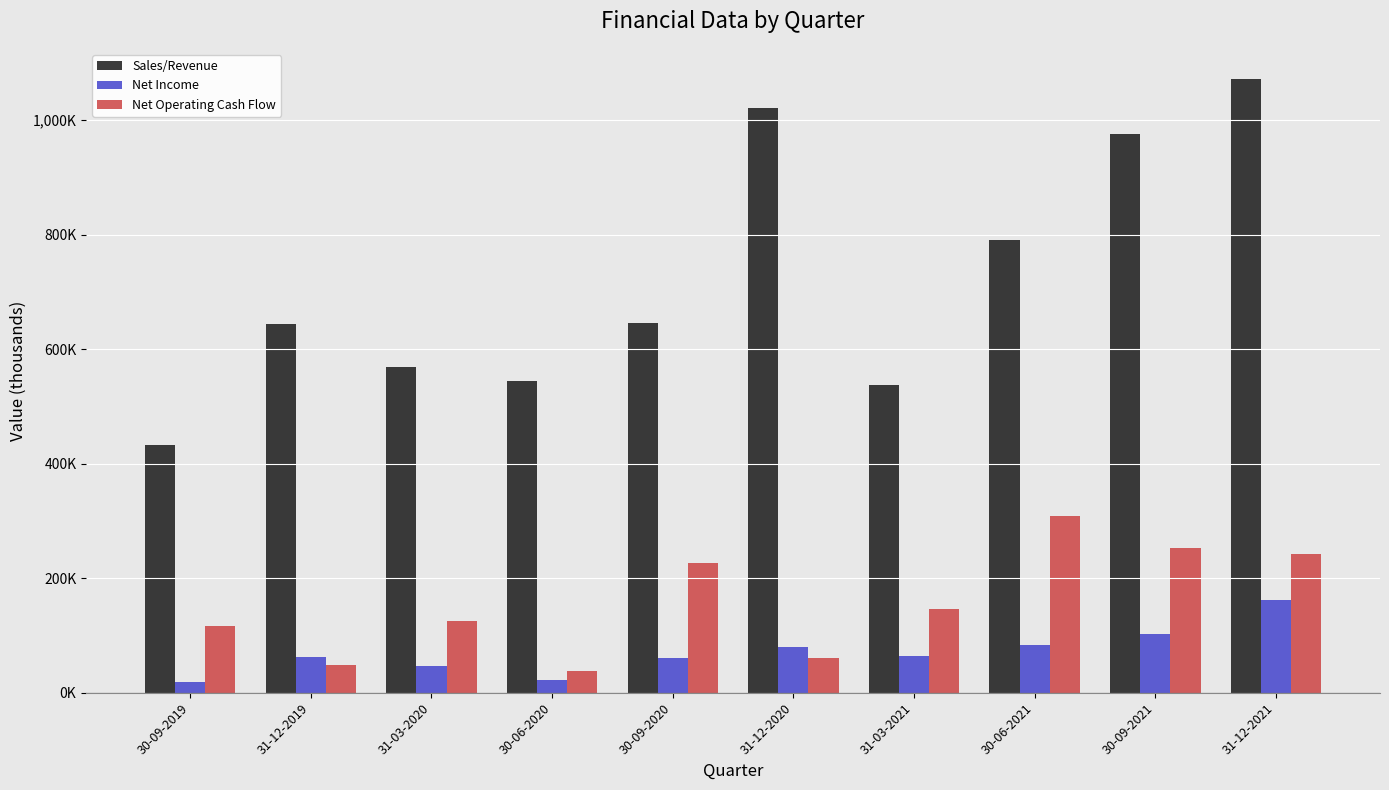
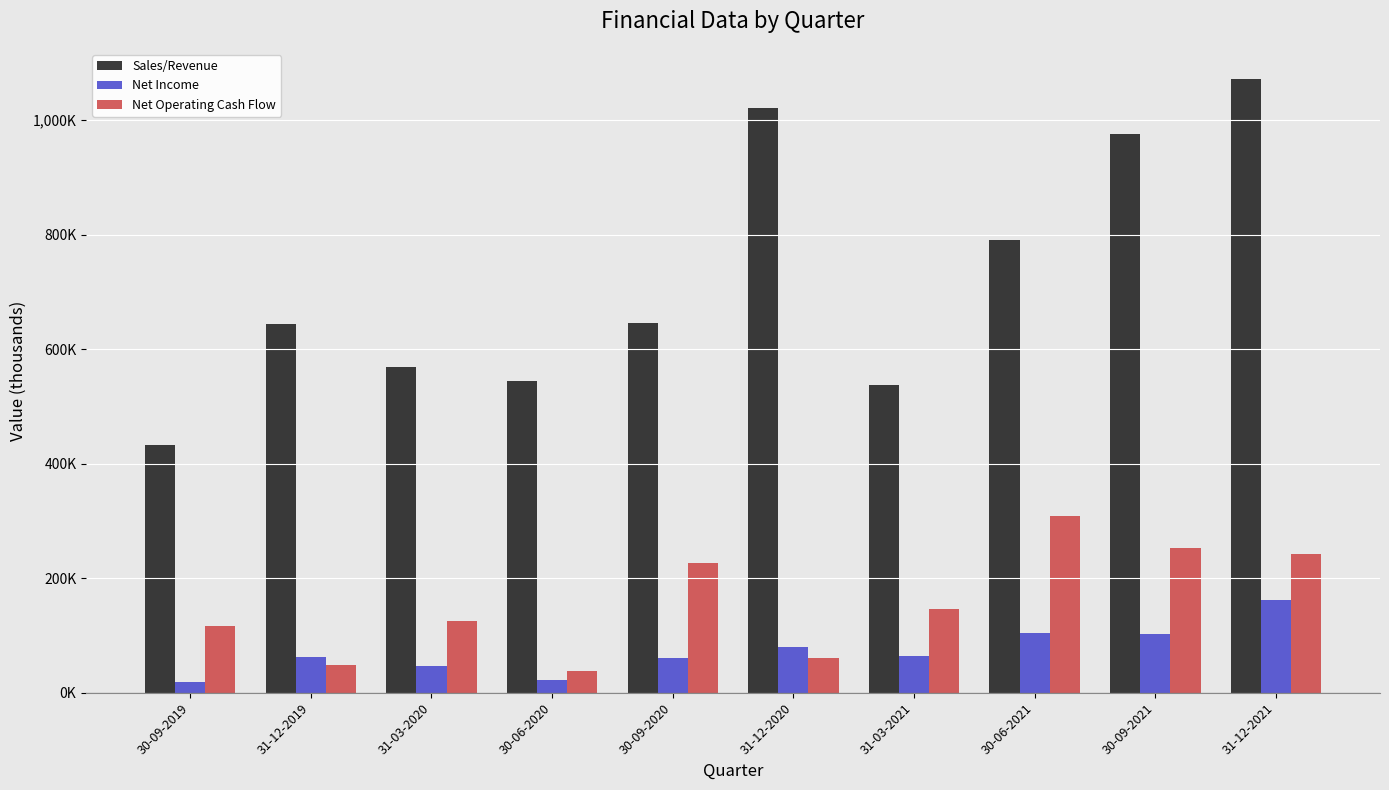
  {
    "Sales/Revenue": {
      "30-09-2019": "430,000",
      "31-12-2019": "640,000",
      "31-03-2020": "570,000",
      "30-06-2020": "540,000",
      "30-09-2020": "650,000",
      "31-12-2020": "1,020,000",
      "31-03-2021": "540,000",
      "30-06-2021": "790,000",
      "30-09-2021": "970,000",
      "31-12-2021": "1,070,000"
    },
    "Net Income": {
      "30-09-2019": "20,000",
      "31-12-2019": "60,000",
      "31-03-2020": "50,000",
      "30-06-2020": "20,000",
      "30-09-2020": "60,000",
      "31-12-2020": "80,000",
      "31-03-2021": "60,000",
-     "30-06-2021": "80,000",
+     "30-06-2021": "100,000",
      "30-09-2021": "100,000",
      "31-12-2021": "160,000"
    },
    "Net Operating Cash Flow": {
      "30-09-2019": "120,000",
      "31-12-2019": "50,000",
      "31-03-2020": "120,000",
      "30-06-2020": "40,000",
      "30-09-2020": "230,000",
      "31-12-2020": "60,000",
      "31-03-2021": "150,000",
      "30-06-2021": "310,000",
      "30-09-2021": "250,000",
      "31-12-2021": "240,000"
    }
  }
